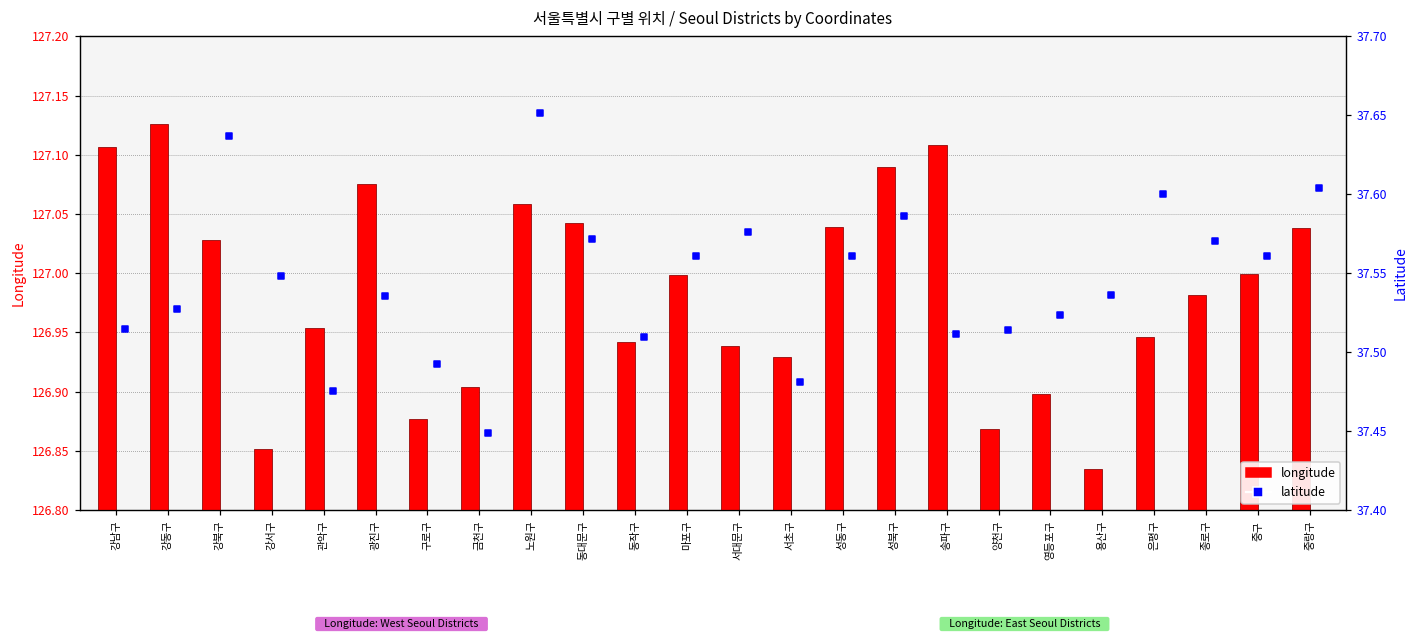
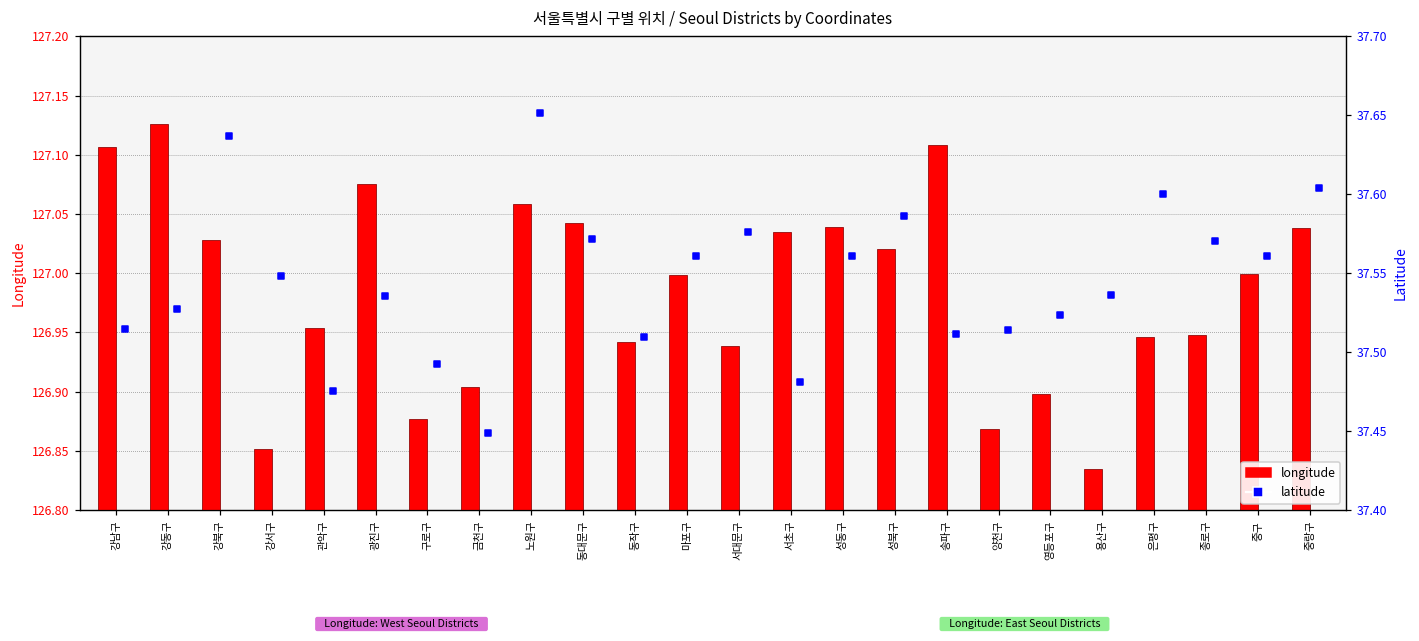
  {
    "longitude": {
      "강남구": 127.106,
      "강동구": 127.126,
      "강북구": 127.028,
      "강서구": 126.852,
      "관악구": 126.954,
      "광진구": 127.075,
      "구로구": 126.877,
      "금천구": 126.904,
      "노원구": 127.058,
      "동대문구": 127.042,
      "동작구": 126.942,
      "마포구": 126.999,
      "서대문구": 126.939,
-     "서초구": 126.929,
+     "서초구": 127.035,
      "성동구": 127.039,
-     "성북구": 127.090,
+     "성북구": 127.020,
      "송파구": 127.108,
      "양천구": 126.869,
      "영등포구": 126.898,
      "용산구": 126.835,
      "은평구": 126.946,
-     "종로구": 126.982,
+     "종로구": 126.948,
      "중구": 127.000,
      "중랑구": 127.038
    }
  }
